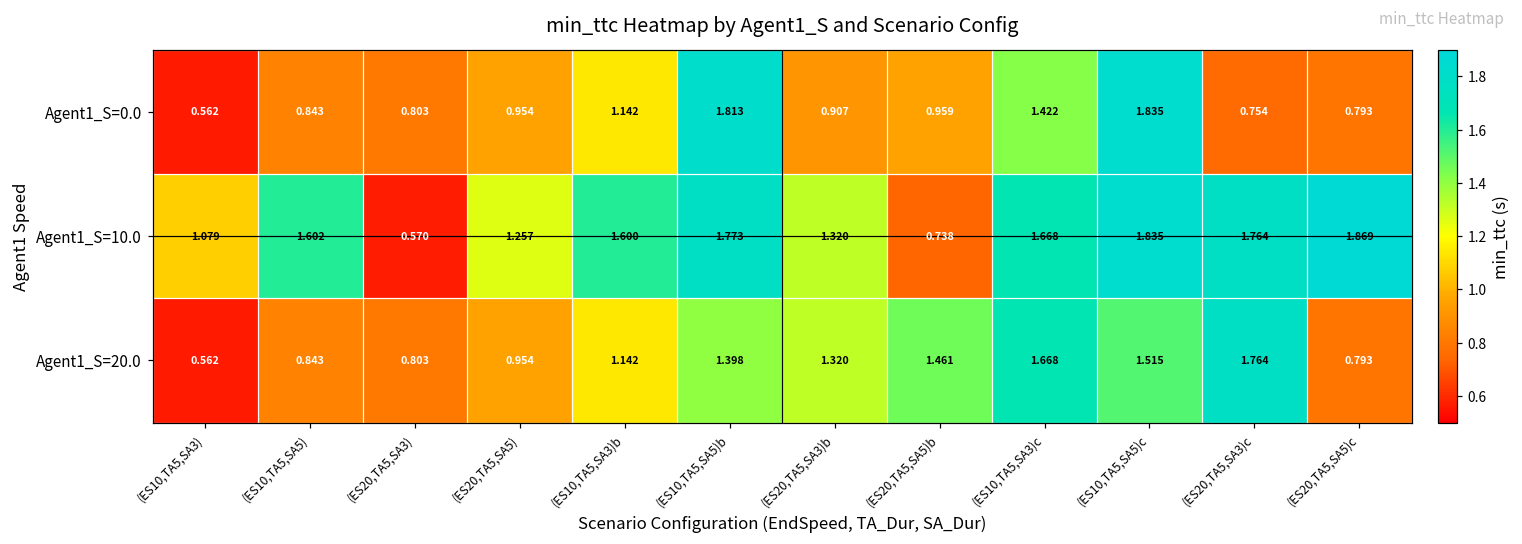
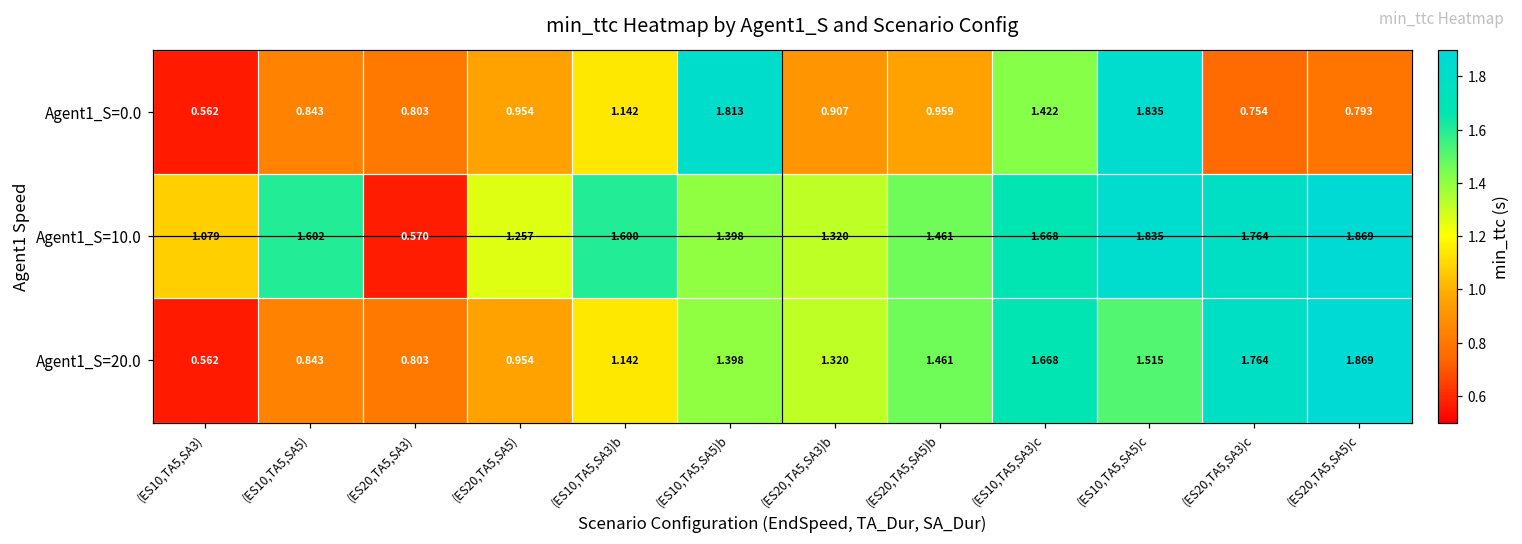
  {
    "Agent1_S=0.0": {
      "(ES10,TA5,SA3)": 0.562,
      "(ES10,TA5,SA5)": 0.843,
      "(ES20,TA5,SA3)": 0.803,
      "(ES20,TA5,SA5)": 0.954,
      "(ES10,TA5,SA3)b": 1.142,
      "(ES10,TA5,SA5)b": 1.813,
      "(ES20,TA5,SA3)b": 0.907,
      "(ES20,TA5,SA5)b": 0.959,
      "(ES10,TA5,SA3)c": 1.422,
      "(ES10,TA5,SA5)c": 1.835,
      "(ES20,TA5,SA3)c": 0.754,
      "(ES20,TA5,SA5)c": 0.793
    },
    "Agent1_S=10.0": {
      "(ES10,TA5,SA3)": 1.079,
      "(ES10,TA5,SA5)": 1.602,
      "(ES20,TA5,SA3)": 0.570,
      "(ES20,TA5,SA5)": 1.257,
      "(ES10,TA5,SA3)b": 1.600,
-     "(ES10,TA5,SA5)b": 1.773,
+     "(ES10,TA5,SA5)b": 1.398,
      "(ES20,TA5,SA3)b": 1.320,
-     "(ES20,TA5,SA5)b": 0.738,
+     "(ES20,TA5,SA5)b": 1.461,
      "(ES10,TA5,SA3)c": 1.668,
      "(ES10,TA5,SA5)c": 1.835,
      "(ES20,TA5,SA3)c": 1.764,
      "(ES20,TA5,SA5)c": 1.869
    },
    "Agent1_S=20.0": {
      "(ES10,TA5,SA3)": 0.562,
      "(ES10,TA5,SA5)": 0.843,
      "(ES20,TA5,SA3)": 0.803,
      "(ES20,TA5,SA5)": 0.954,
      "(ES10,TA5,SA3)b": 1.142,
      "(ES10,TA5,SA5)b": 1.398,
      "(ES20,TA5,SA3)b": 1.320,
      "(ES20,TA5,SA5)b": 1.461,
      "(ES10,TA5,SA3)c": 1.668,
      "(ES10,TA5,SA5)c": 1.515,
      "(ES20,TA5,SA3)c": 1.764,
-     "(ES20,TA5,SA5)c": 0.793
+     "(ES20,TA5,SA5)c": 1.869
    }
  }
